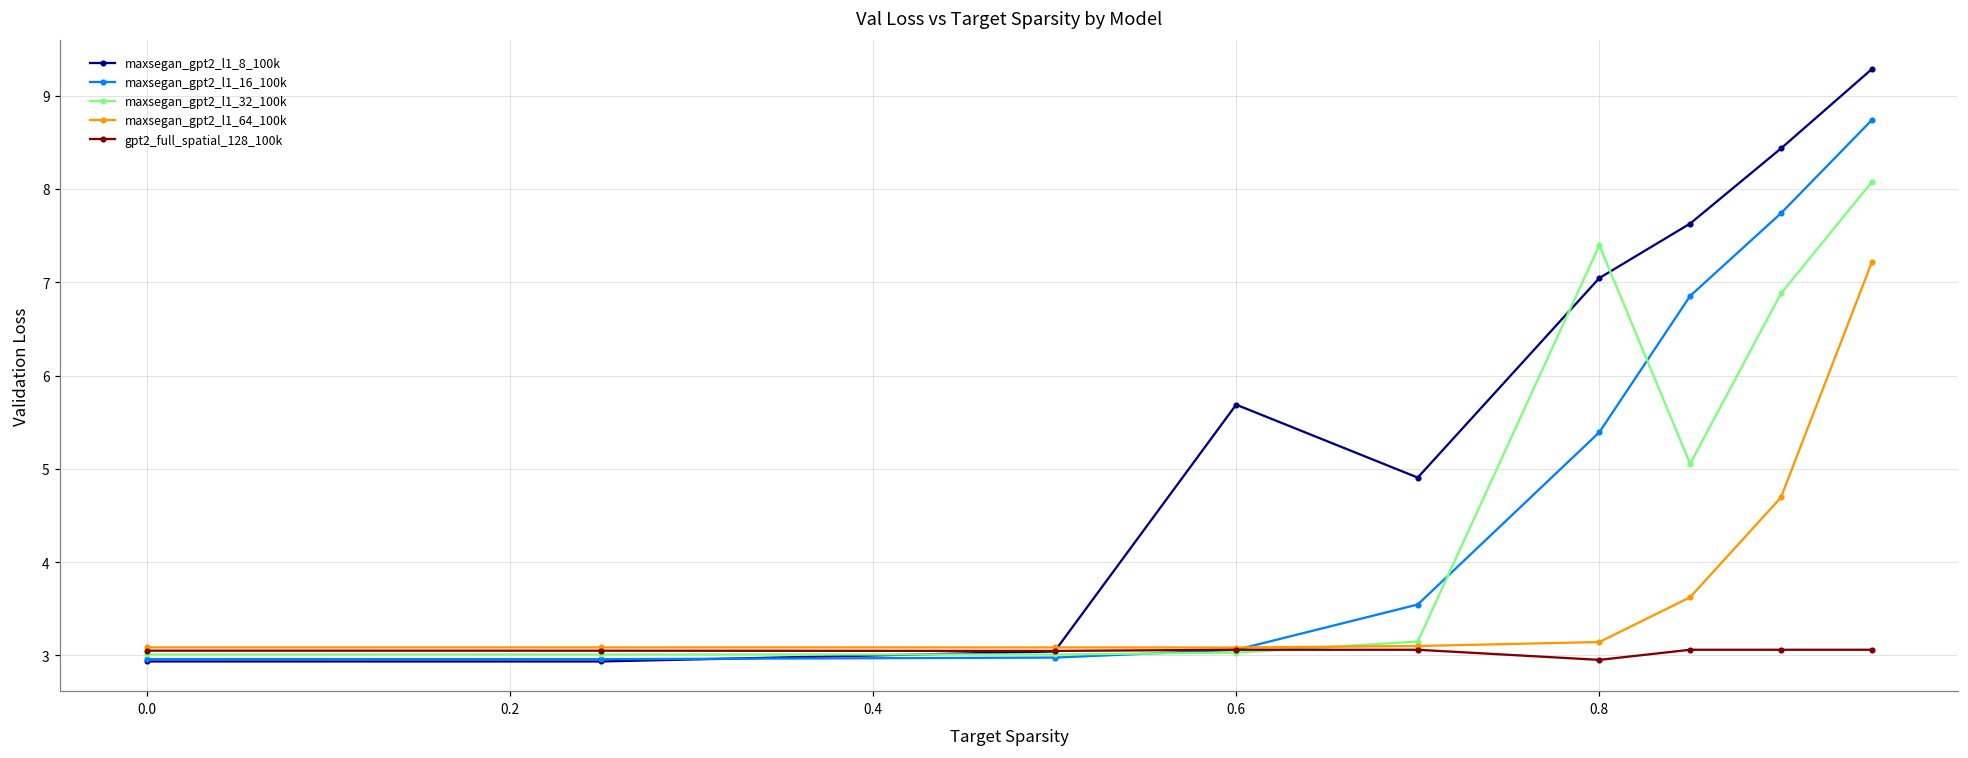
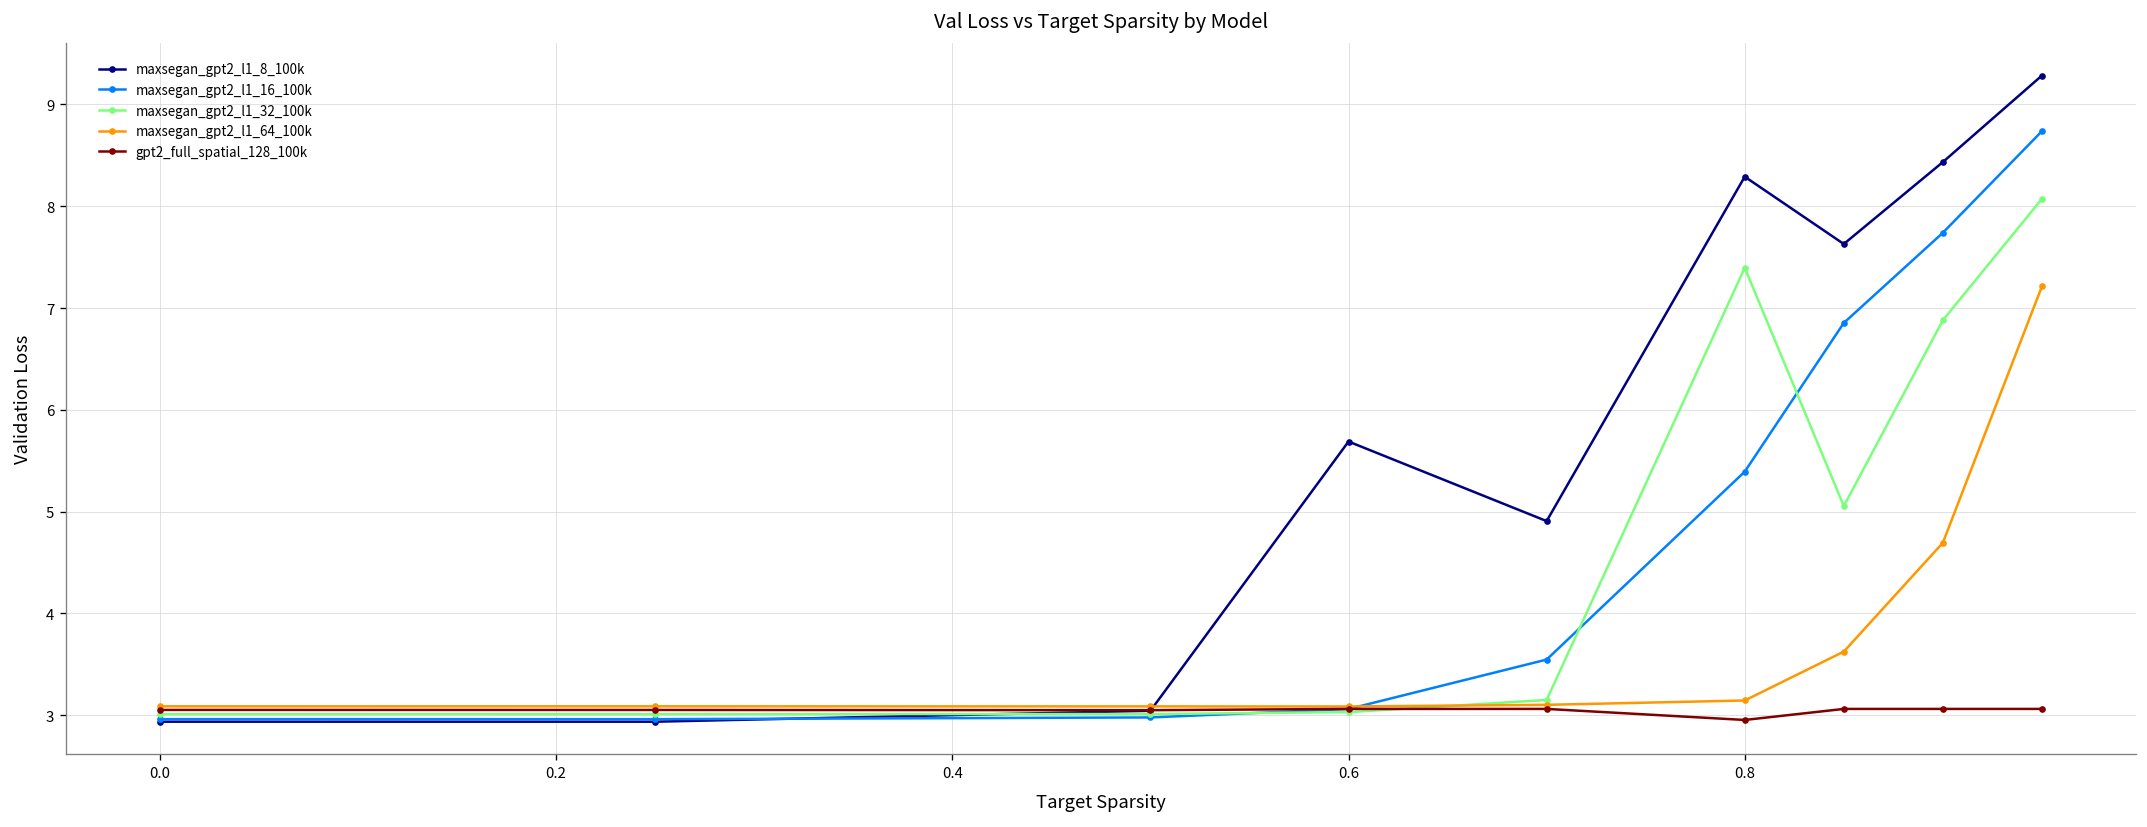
  {
    "maxsegan_gpt2_l1_8_100k": {
      "0.6": 5.7,
-     "0.8": 7.0
+     "0.8": 8.3
    },
    "maxsegan_gpt2_l1_16_100k": {
      "0.8": 5.4
    },
    "maxsegan_gpt2_l1_32_100k": {
      "0.0": 3.0,
      "0.6": 3.0,
      "0.8": 7.4
    },
    "maxsegan_gpt2_l1_64_100k": {
      "0.0": 3.1,
      "0.8": 3.1
    },
    "gpt2_full_spatial_128_100k": {
      "0.0": 3.1,
      "0.8": 3.0
    }
  }
